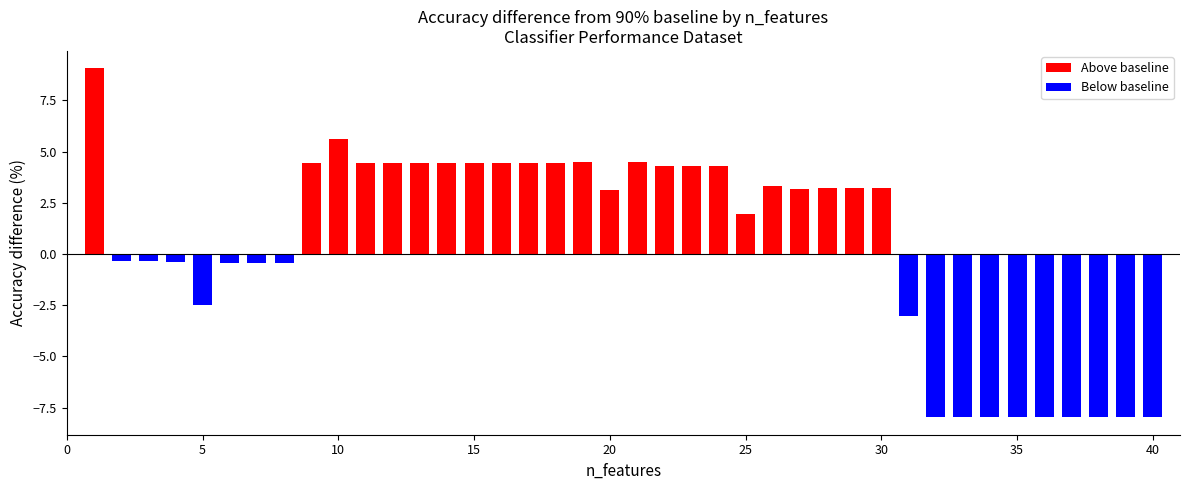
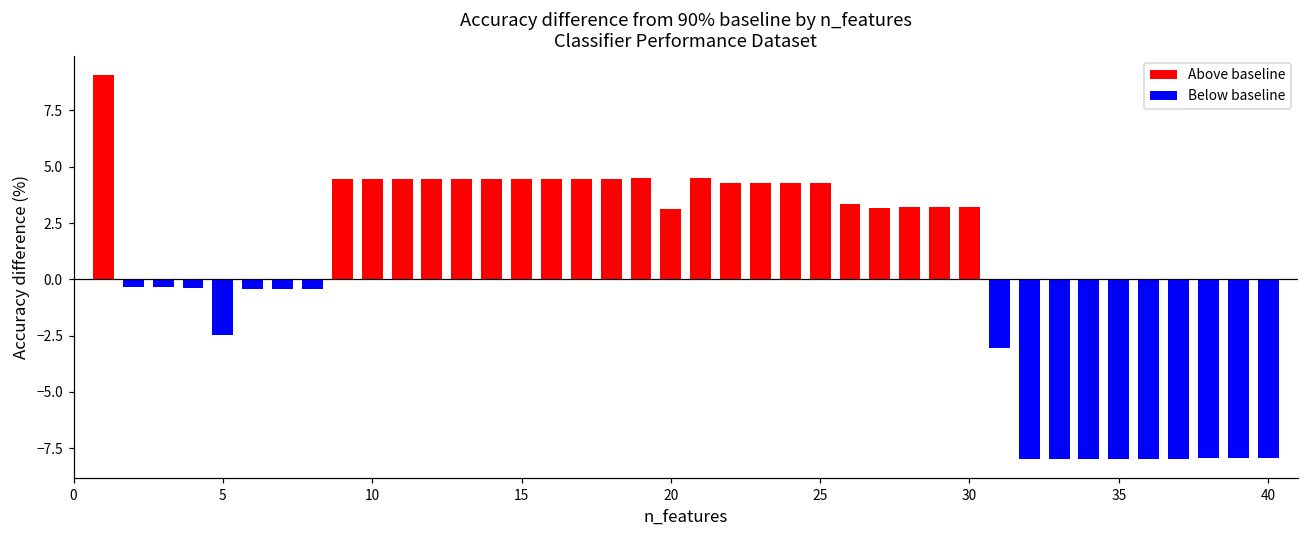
  {
    "5": -2.5,
-   "10": 5.6,
+   "10": 4.4,
    "15": 4.4,
    "20": 3.1,
-   "25": 2.0,
+   "25": 4.3,
    "30": 3.2,
    "35": -8.0,
    "40": -8.0
  }
